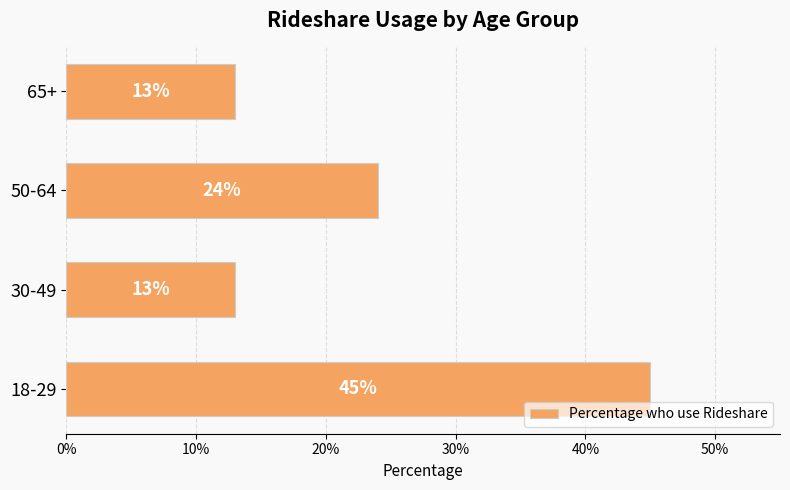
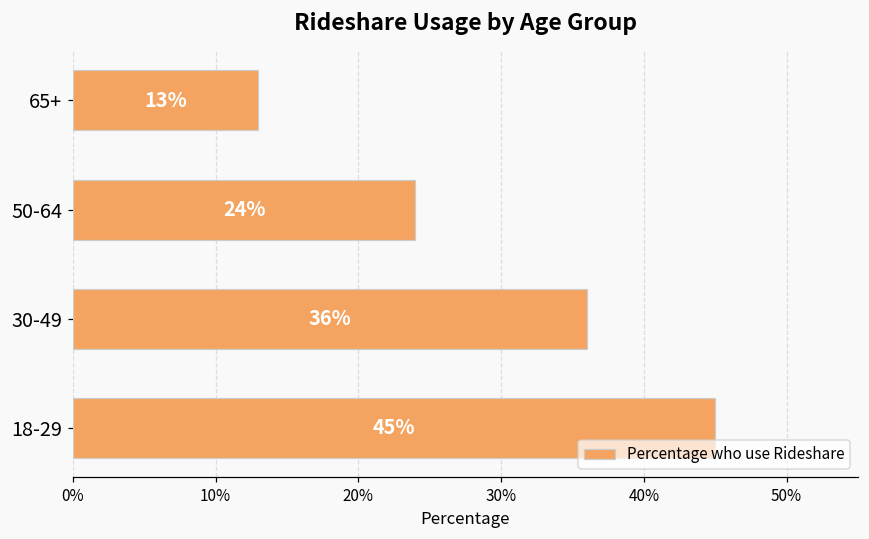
  {
    "65+": "13%",
    "50-64": "24%",
-   "30-49": "13%",
+   "30-49": "36%",
    "18-29": "45%"
  }
